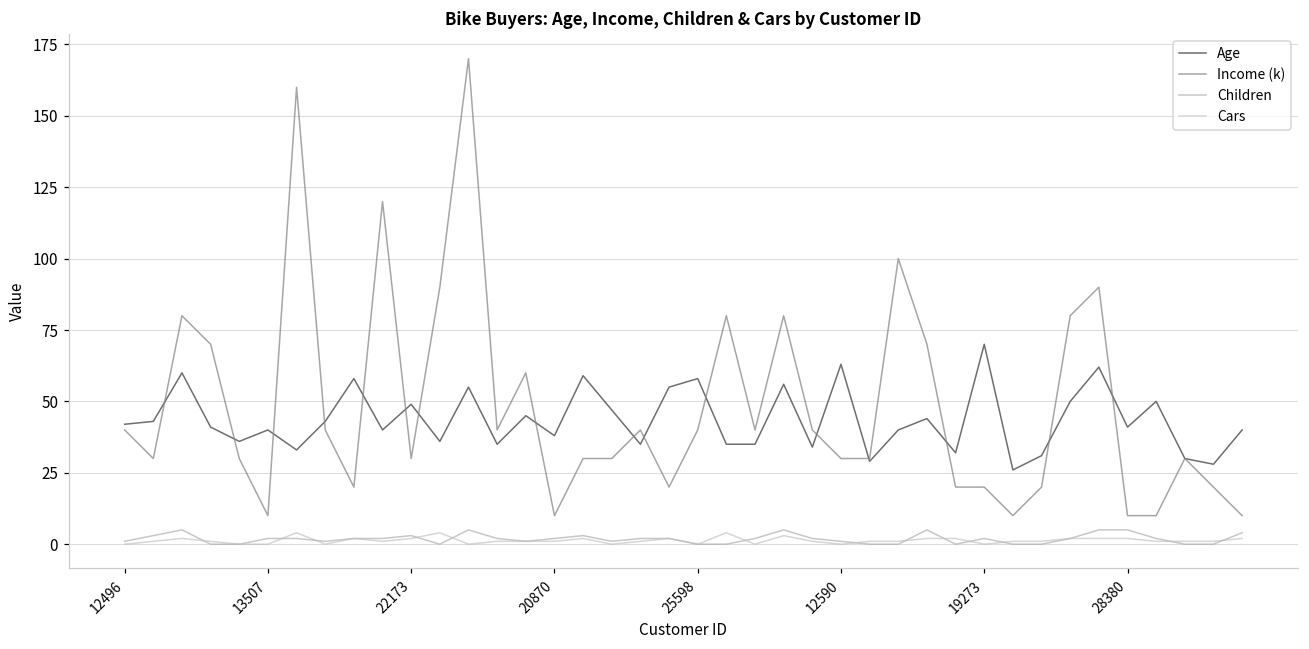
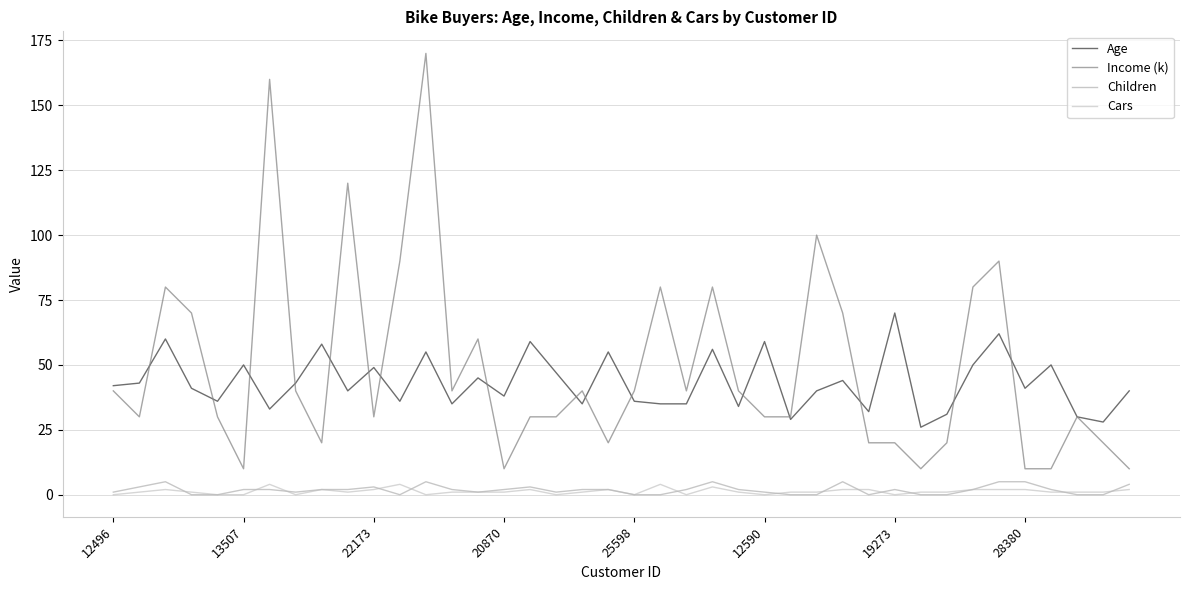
  {
    "Age": {
      "12496": 42,
-     "13507": 40,
+     "13507": 50,
      "22173": 49,
      "20870": 38,
-     "25598": 58,
-     "12590": 63,
+     "25598": 36,
+     "12590": 59,
      "19273": 70,
      "28380": 41
    }
  }
